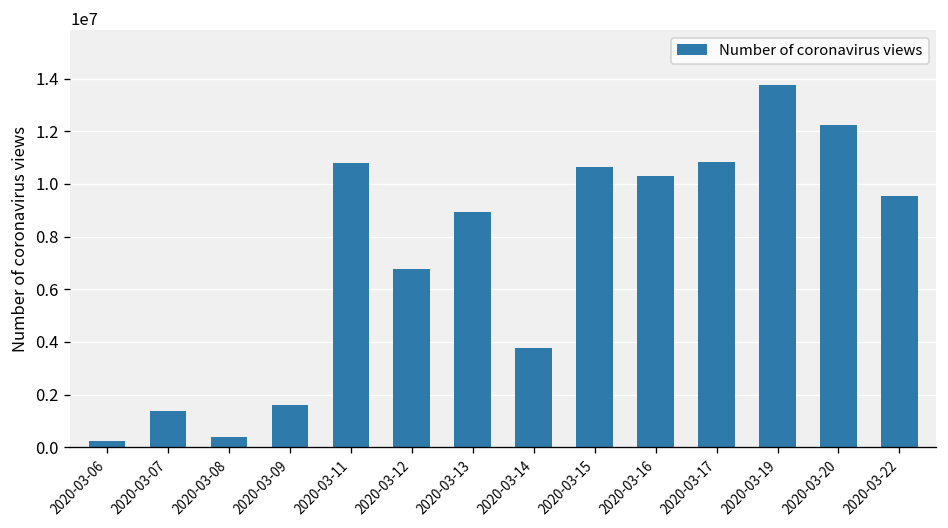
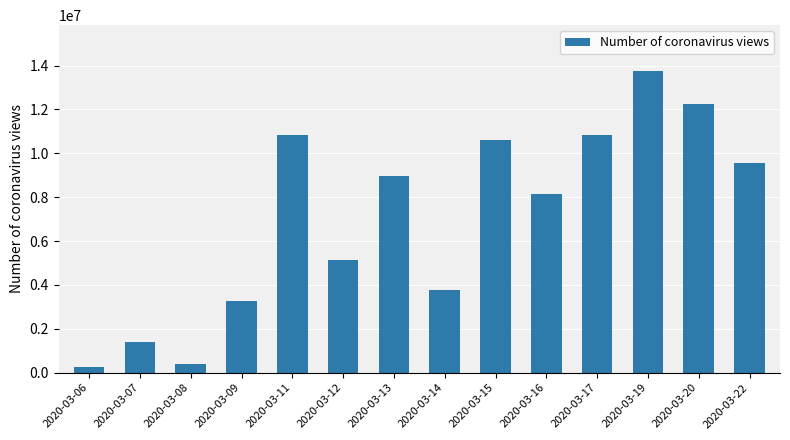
  {
    "2020-03-06": 300000,
    "2020-03-07": 1400000,
    "2020-03-08": 400000,
-   "2020-03-09": 1600000,
+   "2020-03-09": 3300000,
    "2020-03-11": 10800000,
-   "2020-03-12": 6800000,
+   "2020-03-12": 5100000,
    "2020-03-13": 9000000,
    "2020-03-14": 3800000,
    "2020-03-15": 10600000,
-   "2020-03-16": 10300000,
+   "2020-03-16": 8100000,
    "2020-03-17": 10800000,
    "2020-03-19": 13800000,
    "2020-03-20": 12300000,
    "2020-03-22": 9500000
  }
